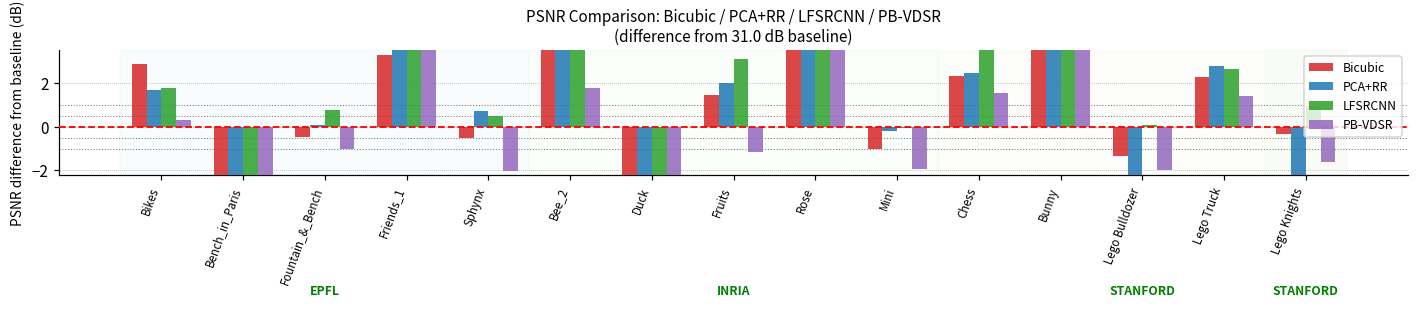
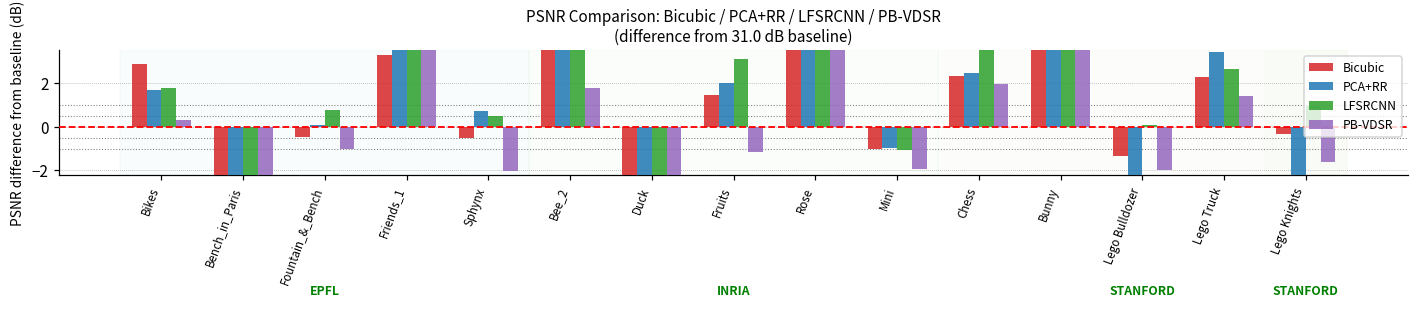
  {
    "Bicubic": {
      "Bikes": 2.9,
      "Fountain_&_Bench": -0.5,
      "Friends_1": 3.3,
      "Sphynx": -0.5,
      "Fruits": 1.5,
      "Mini": -1.0,
      "Chess": 2.3,
      "Lego Bulldozer": -1.3,
      "Lego Truck": 2.3,
      "Lego Knights": -0.3
    },
    "PCA+RR": {
      "Bikes": 1.7,
      "Sphynx": 0.7,
      "Fruits": 2.0,
-     "Mini": -0.2,
+     "Mini": -1.0,
      "Chess": 2.5,
-     "Lego Truck": 2.8
+     "Lego Truck": 3.4
    },
    "LFSRCNN": {
      "Bikes": 1.8,
      "Fountain_&_Bench": 0.8,
      "Sphynx": 0.5,
      "Fruits": 3.1,
-     "Mini": 0.0,
+     "Mini": -1.1,
      "Chess": 3.6,
      "Lego Truck": 2.7
    },
    "PB-VDSR": {
      "Bikes": 0.3,
      "Fountain_&_Bench": -1.0,
      "Sphynx": -2.0,
      "Bee_2": 1.8,
      "Fruits": -1.2,
      "Mini": -1.9,
-     "Chess": 1.5,
+     "Chess": 2.0,
      "Lego Bulldozer": -2.0,
      "Lego Truck": 1.4,
      "Lego Knights": -1.6
    }
  }
